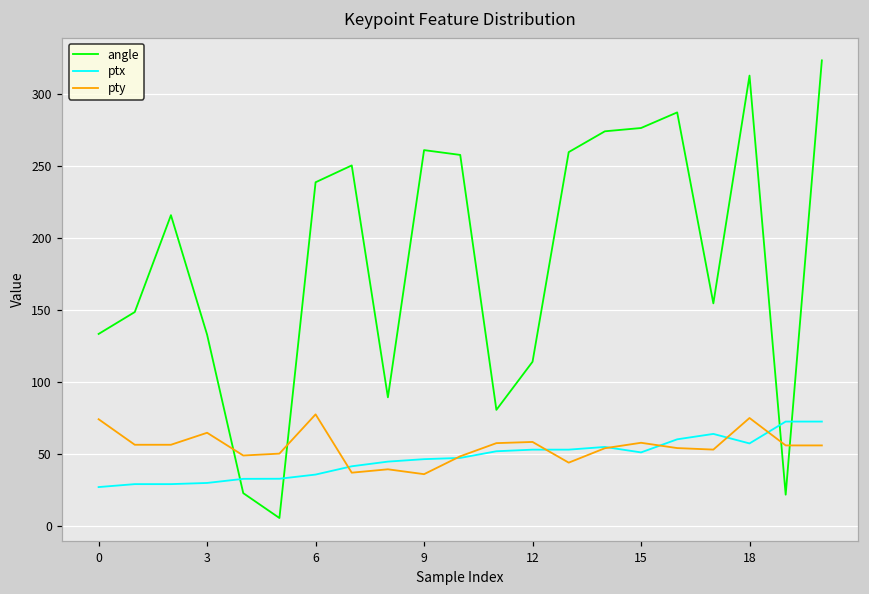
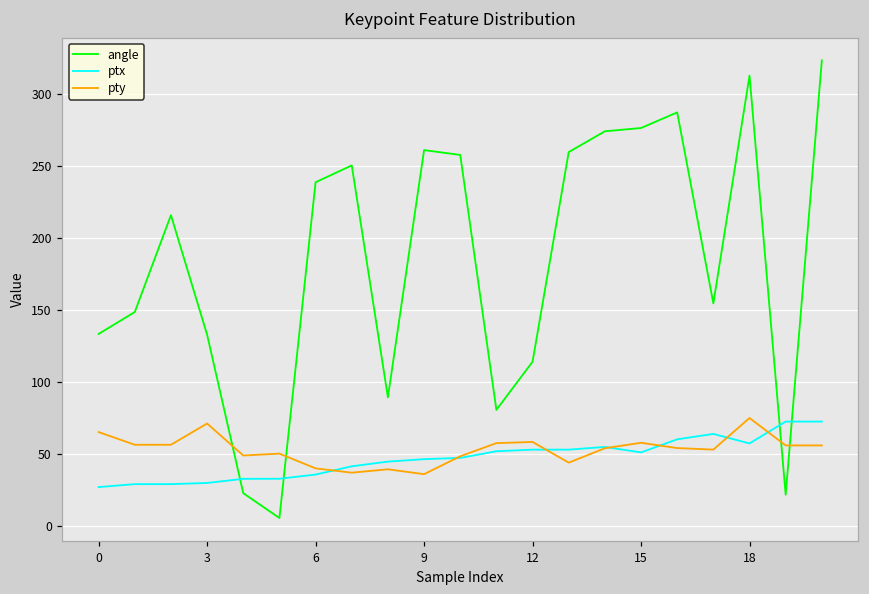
  {
    "angle": {
      "0": 134,
      "3": 133,
      "6": 239,
      "9": 261,
      "12": 114,
      "15": 277,
      "18": 313
    },
    "ptx": {
      "0": 27,
      "3": 30,
      "6": 36,
      "9": 47,
      "12": 53,
      "15": 51,
      "18": 58
    },
    "pty": {
-     "0": 74,
-     "3": 65,
-     "6": 78,
+     "0": 66,
+     "3": 71,
+     "6": 40,
      "9": 36,
      "12": 59,
      "15": 58,
      "18": 75
    }
  }
